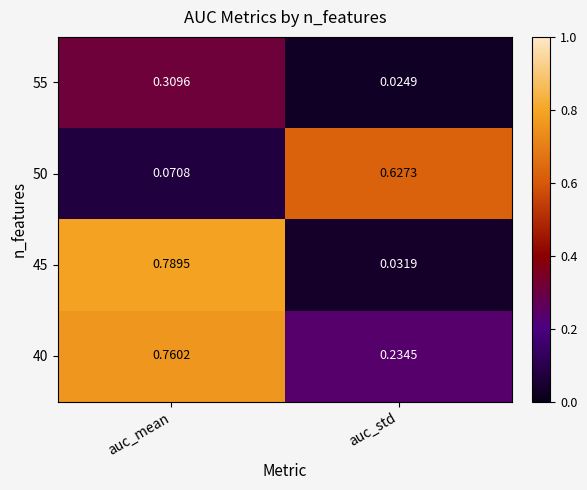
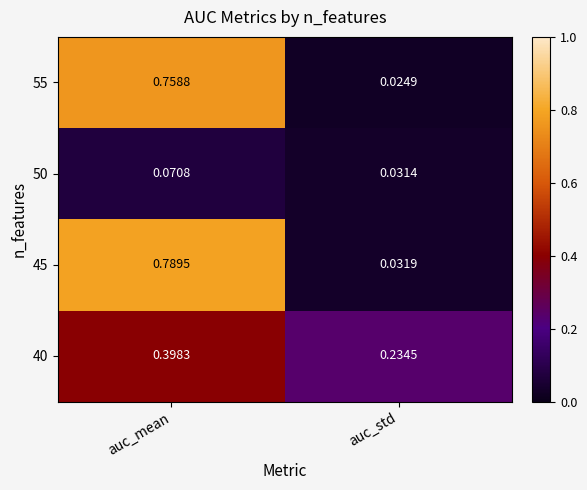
  {
    "55": {
-     "auc_mean": 0.3096,
+     "auc_mean": 0.7588,
      "auc_std": 0.0249
    },
    "50": {
      "auc_mean": 0.0708,
-     "auc_std": 0.6273
+     "auc_std": 0.0314
    },
    "45": {
      "auc_mean": 0.7895,
      "auc_std": 0.0319
    },
    "40": {
-     "auc_mean": 0.7602,
+     "auc_mean": 0.3983,
      "auc_std": 0.2345
    }
  }
